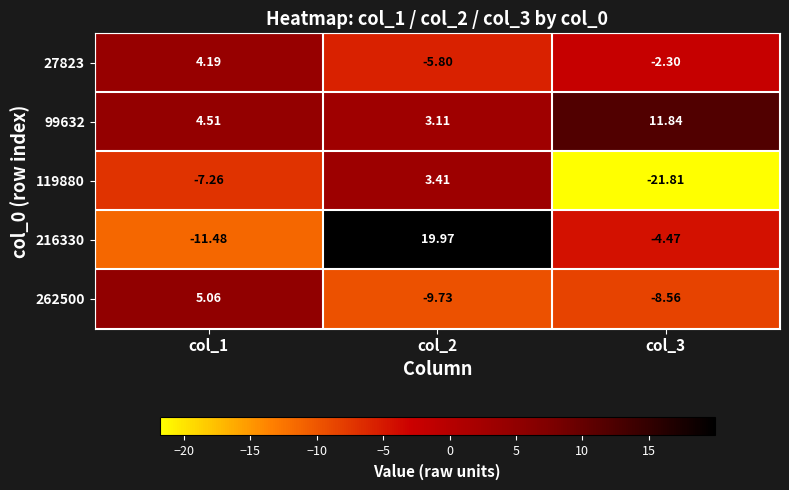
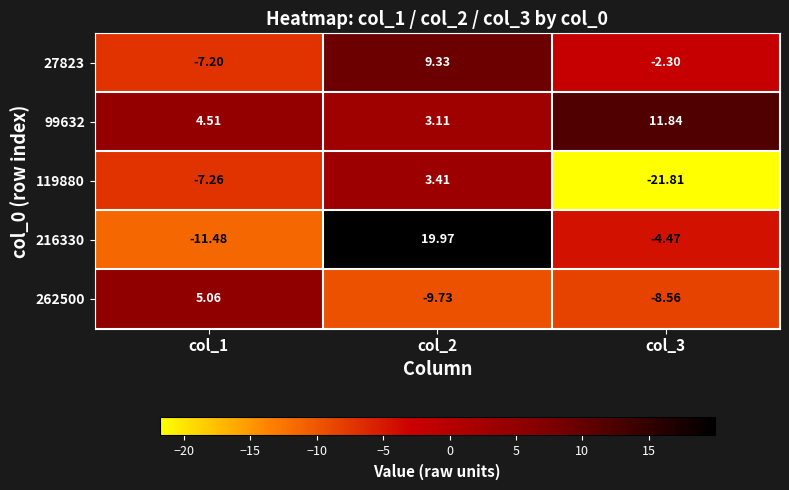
  {
    "27823": {
-     "col_1": 4.19,
-     "col_2": -5.80,
+     "col_1": -7.20,
+     "col_2": 9.33,
      "col_3": -2.30
    },
    "99632": {
      "col_1": 4.51,
      "col_2": 3.11,
      "col_3": 11.84
    },
    "119880": {
      "col_1": -7.26,
      "col_2": 3.41,
      "col_3": -21.81
    },
    "216330": {
      "col_1": -11.48,
      "col_2": 19.97,
      "col_3": -4.47
    },
    "262500": {
      "col_1": 5.06,
      "col_2": -9.73,
      "col_3": -8.56
    }
  }
